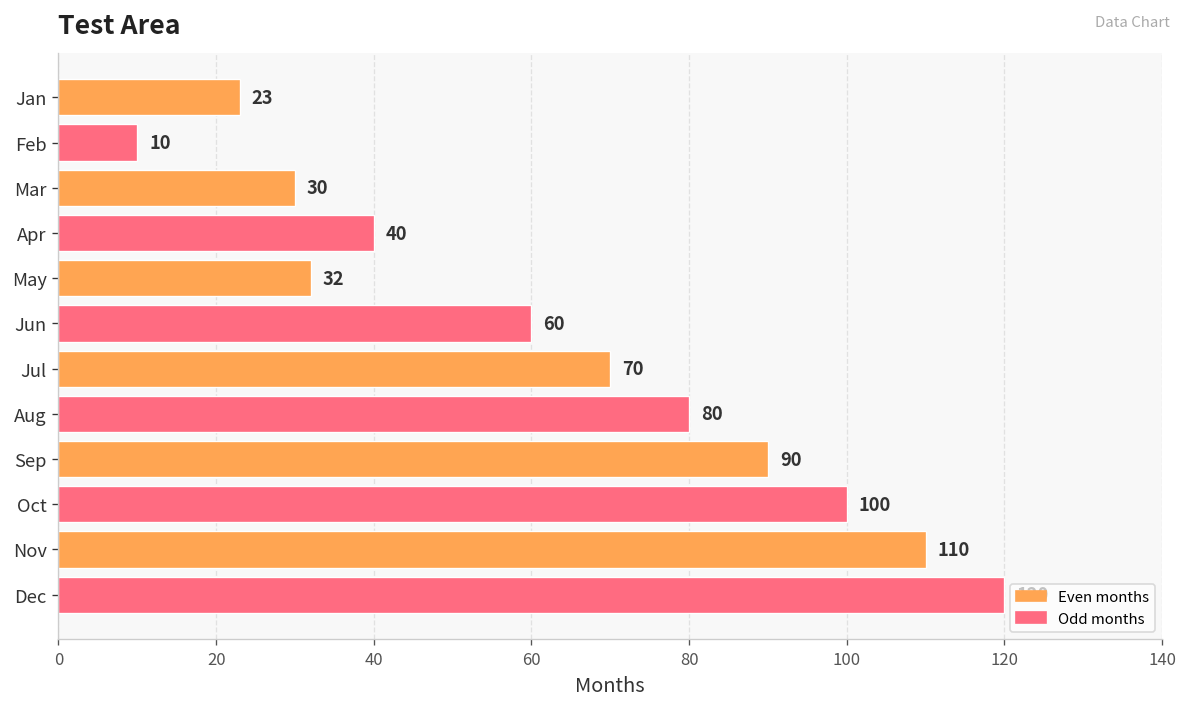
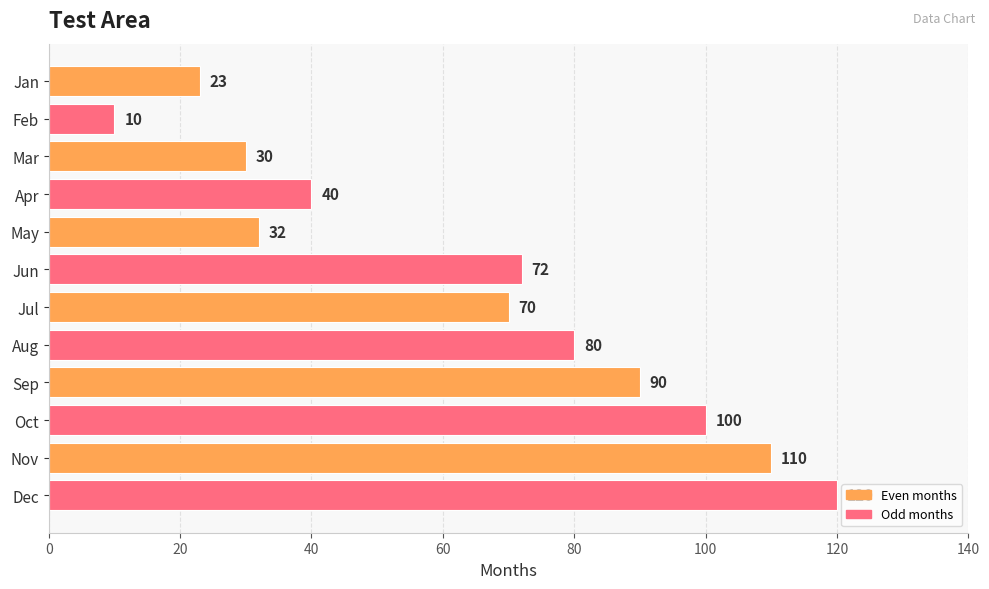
  {
    "Jan": 23,
    "Feb": 10,
    "Mar": 30,
    "Apr": 40,
    "May": 32,
-   "Jun": 60,
+   "Jun": 72,
    "Jul": 70,
    "Aug": 80,
    "Sep": 90,
    "Oct": 100,
    "Nov": 110
  }
